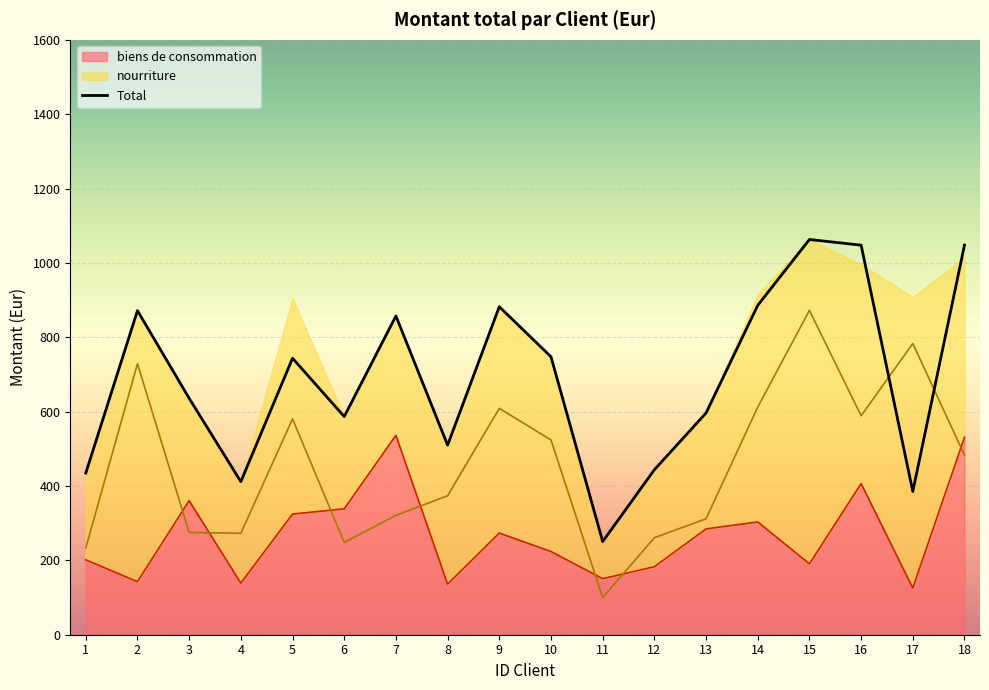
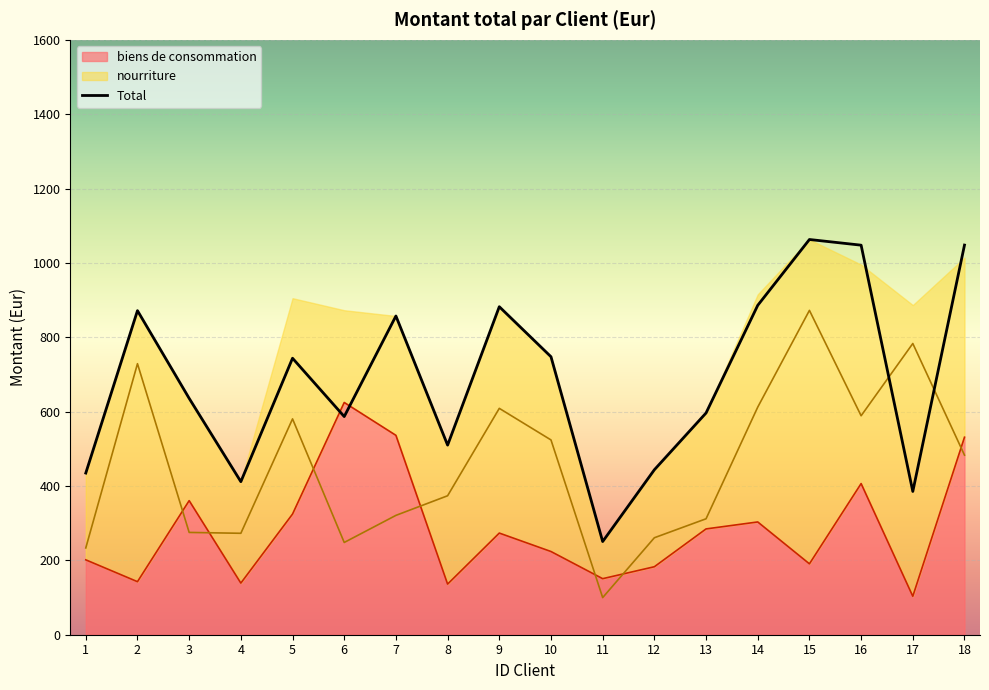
  {
    "biens de consommation": {
      "1": 200,
      "2": 140,
      "3": 360,
      "4": 140,
      "5": 320,
-     "6": 340,
+     "6": 620,
      "7": 540,
      "8": 140,
      "9": 270,
      "10": 220,
      "11": 150,
      "12": 180,
      "13": 280,
      "14": 300,
      "15": 190,
      "16": 410,
-     "17": 130,
+     "17": 100,
      "18": 530
    },
    "nourriture": {
      "5": 580,
      "14": 610,
      "17": 780
    },
    "Total": {
      "5": 740,
      "14": 890,
      "16": 1050,
      "17": 390,
      "18": 1050
    }
  }
